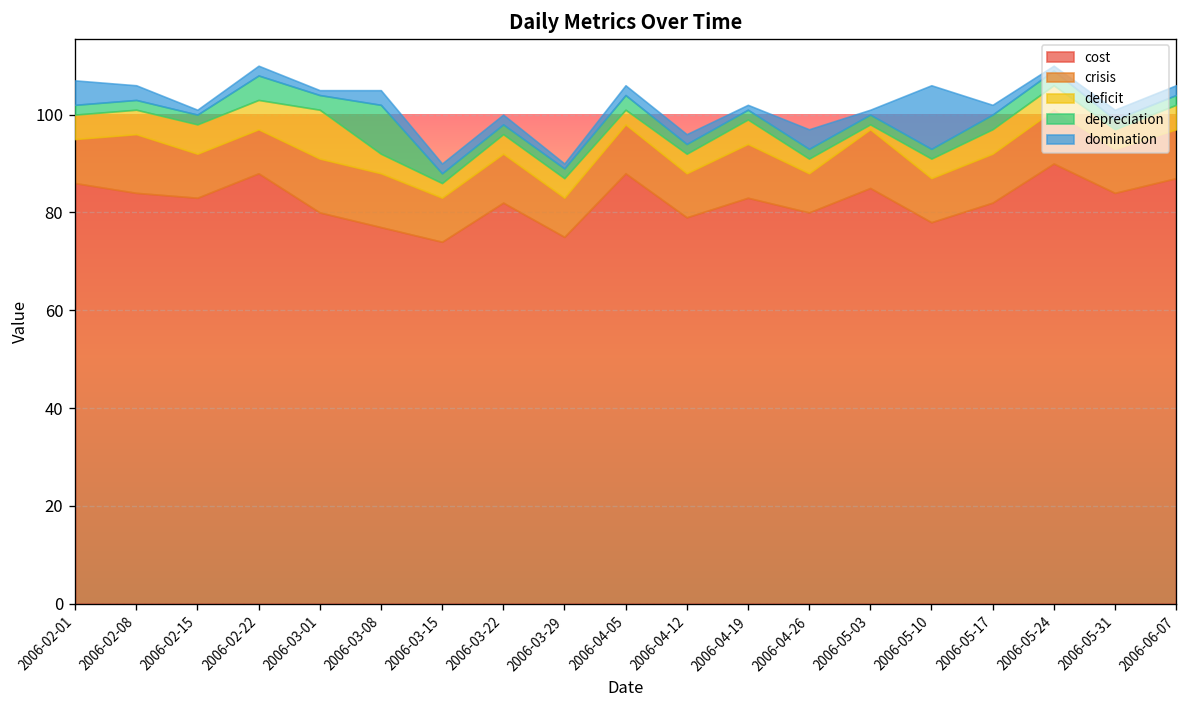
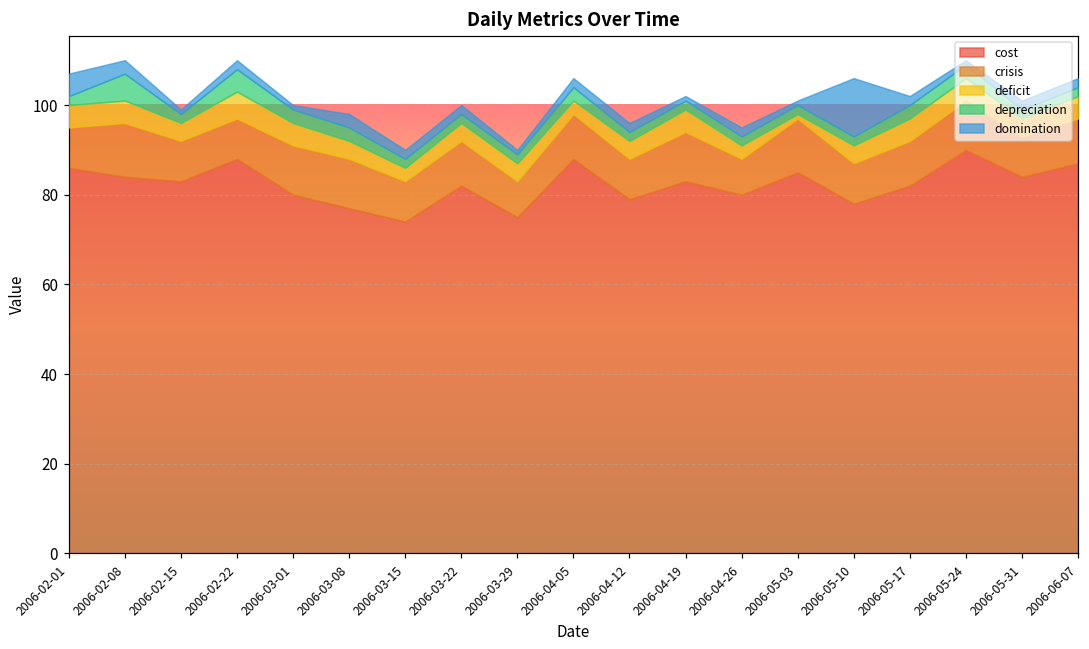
  {
    "deficit": {
      "2006-02-01": 5,
      "2006-02-08": 5,
-     "2006-02-15": 6,
+     "2006-02-15": 4,
      "2006-02-22": 6,
-     "2006-03-01": 10,
+     "2006-03-01": 5,
      "2006-03-08": 4,
      "2006-03-15": 3,
      "2006-03-22": 4,
      "2006-03-29": 4,
      "2006-04-05": 3,
      "2006-04-12": 4,
      "2006-04-19": 5,
      "2006-04-26": 3,
      "2006-05-03": 1,
      "2006-05-10": 4,
      "2006-05-17": 5,
      "2006-06-07": 5
    },
    "depreciation": {
      "2006-02-01": 2,
-     "2006-02-08": 2,
+     "2006-02-08": 6,
      "2006-02-15": 2,
      "2006-02-22": 5,
      "2006-03-01": 3,
-     "2006-03-08": 10,
+     "2006-03-08": 3,
      "2006-03-15": 2,
      "2006-03-22": 2,
      "2006-03-29": 2,
      "2006-04-05": 3,
      "2006-04-12": 2,
      "2006-04-19": 2,
      "2006-04-26": 2,
      "2006-05-03": 2,
      "2006-05-10": 2,
      "2006-05-17": 3,
      "2006-06-07": 2
    },
    "domination": {
      "2006-02-01": 5,
      "2006-02-08": 3,
      "2006-02-15": 1,
      "2006-02-22": 2,
      "2006-03-01": 1,
      "2006-03-08": 3,
      "2006-03-15": 2,
      "2006-03-22": 2,
      "2006-03-29": 1,
      "2006-04-05": 2,
      "2006-04-12": 2,
      "2006-04-19": 1,
-     "2006-04-26": 4,
+     "2006-04-26": 2,
      "2006-05-03": 1,
      "2006-05-10": 13,
      "2006-05-17": 2,
      "2006-06-07": 2
    }
  }
